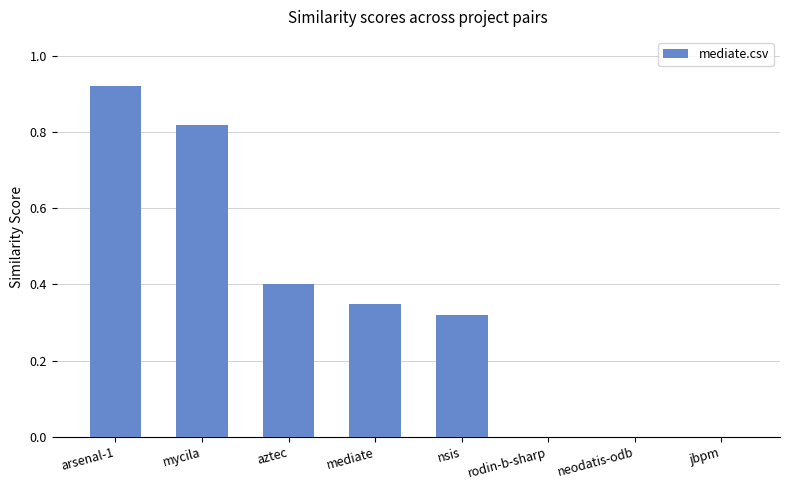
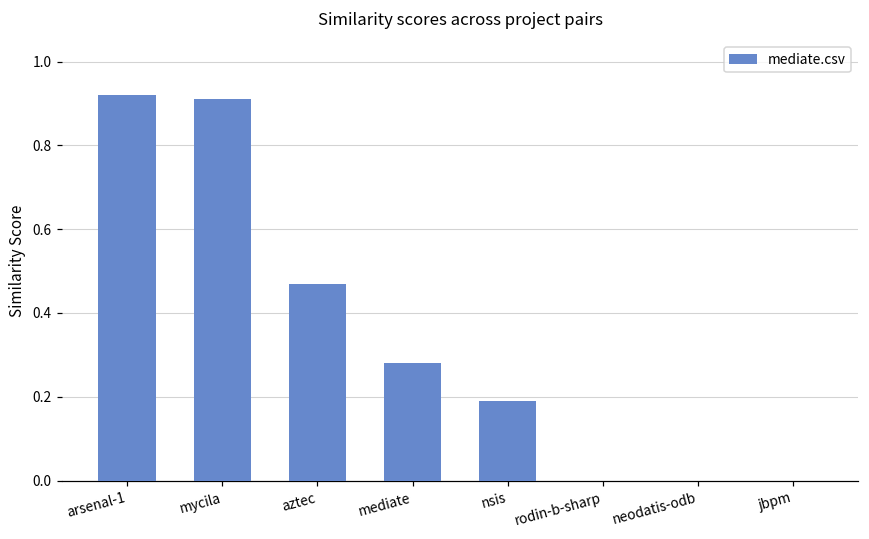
  {
    "arsenal-1": 0.92,
-   "mycila": 0.82,
-   "aztec": 0.40,
-   "mediate": 0.35,
-   "nsis": 0.32,
+   "mycila": 0.91,
+   "aztec": 0.47,
+   "mediate": 0.28,
+   "nsis": 0.19,
    "rodin-b-sharp": 0.00,
    "neodatis-odb": 0.00,
    "jbpm": 0.00
  }
